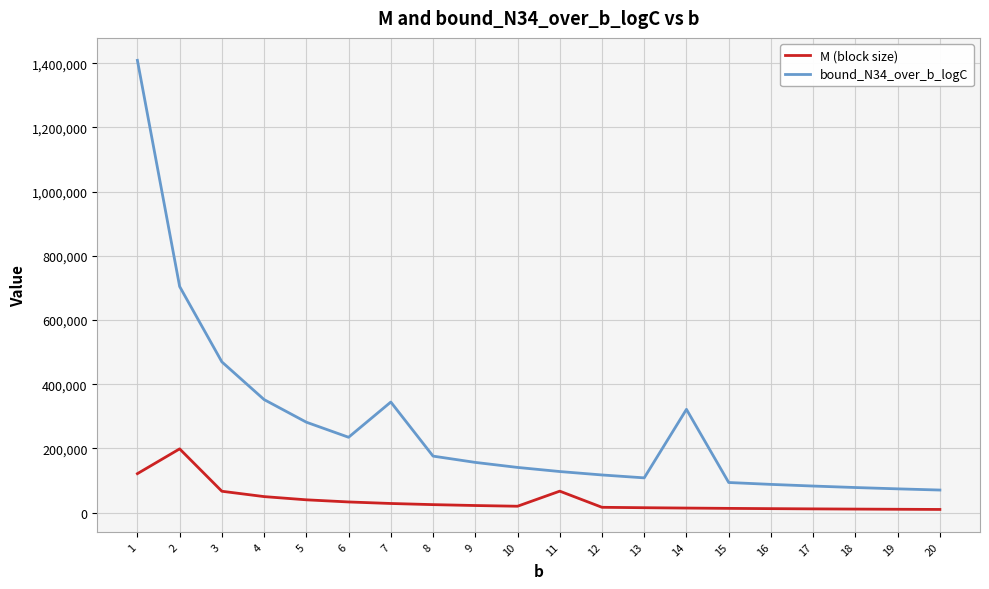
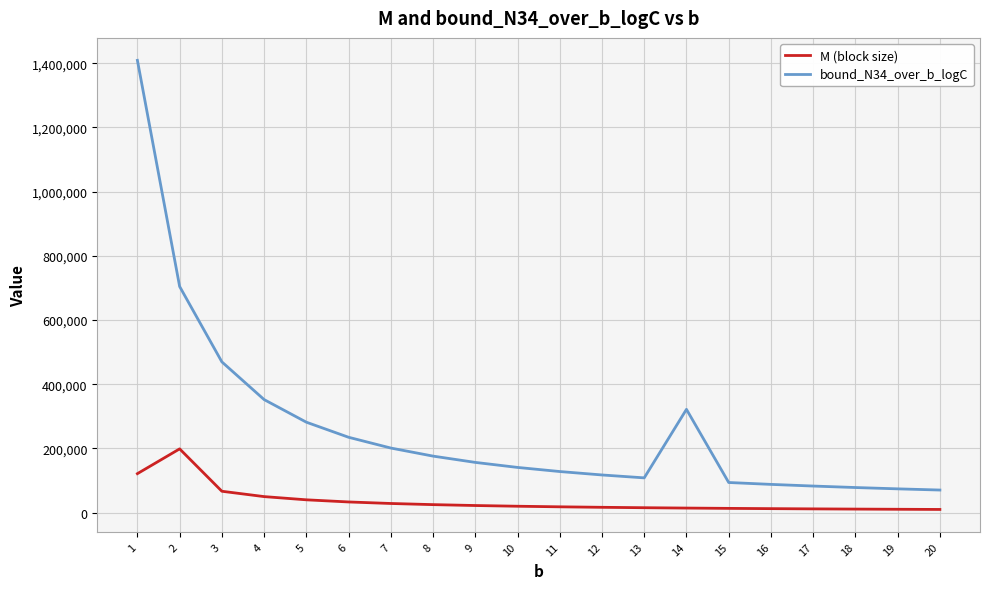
  {
    "M (block size)": {
      "1": "120,000",
      "2": "200,000",
      "3": "70,000",
      "4": "50,000",
      "5": "40,000",
      "6": "30,000",
      "7": "30,000",
      "8": "30,000",
      "9": "20,000",
      "10": "20,000",
-     "11": "70,000",
+     "11": "20,000",
      "12": "20,000",
      "13": "20,000",
      "14": "10,000",
      "15": "10,000",
      "16": "10,000",
      "17": "10,000",
      "18": "10,000",
      "19": "10,000",
      "20": "10,000"
    },
    "bound_N34_over_b_logC": {
      "1": "1,410,000",
      "2": "700,000",
      "3": "470,000",
      "4": "350,000",
      "5": "280,000",
      "6": "230,000",
-     "7": "340,000",
+     "7": "200,000",
      "8": "180,000",
      "9": "160,000",
      "10": "140,000",
      "11": "130,000",
      "12": "120,000",
      "13": "110,000",
      "14": "320,000",
      "15": "90,000",
      "16": "90,000",
      "17": "80,000",
      "18": "80,000",
      "19": "70,000",
      "20": "70,000"
    }
  }
